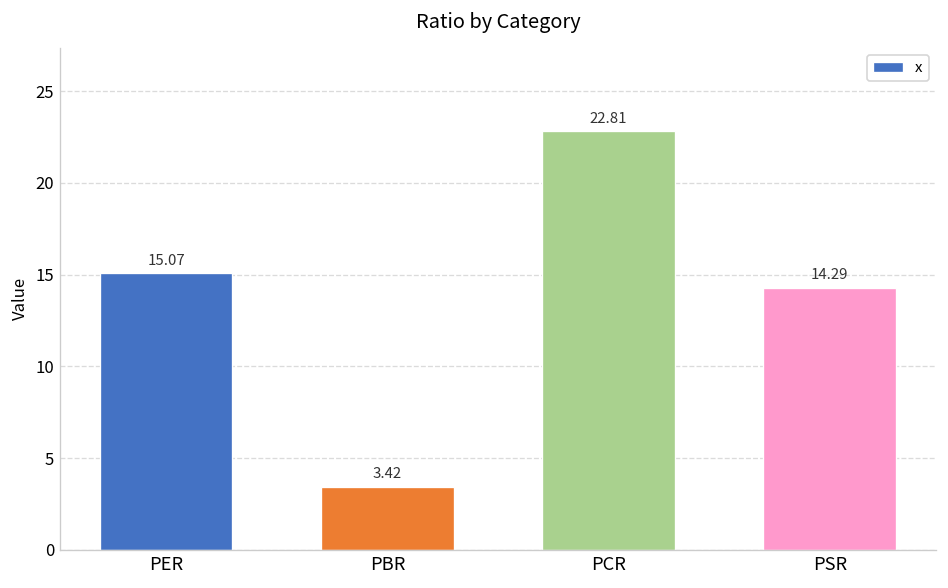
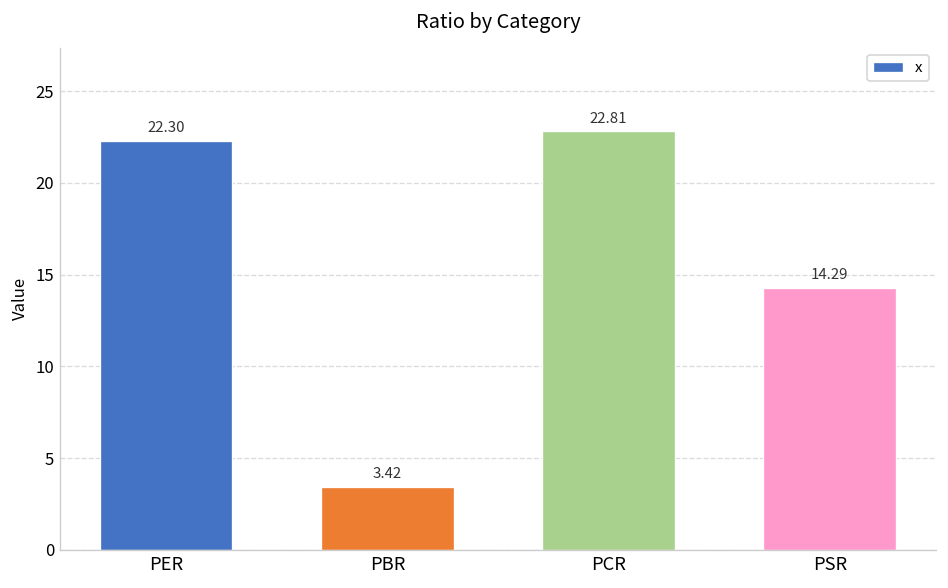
  {
-   "PER": 15.07,
+   "PER": 22.30,
    "PBR": 3.42,
    "PCR": 22.81,
    "PSR": 14.29
  }
